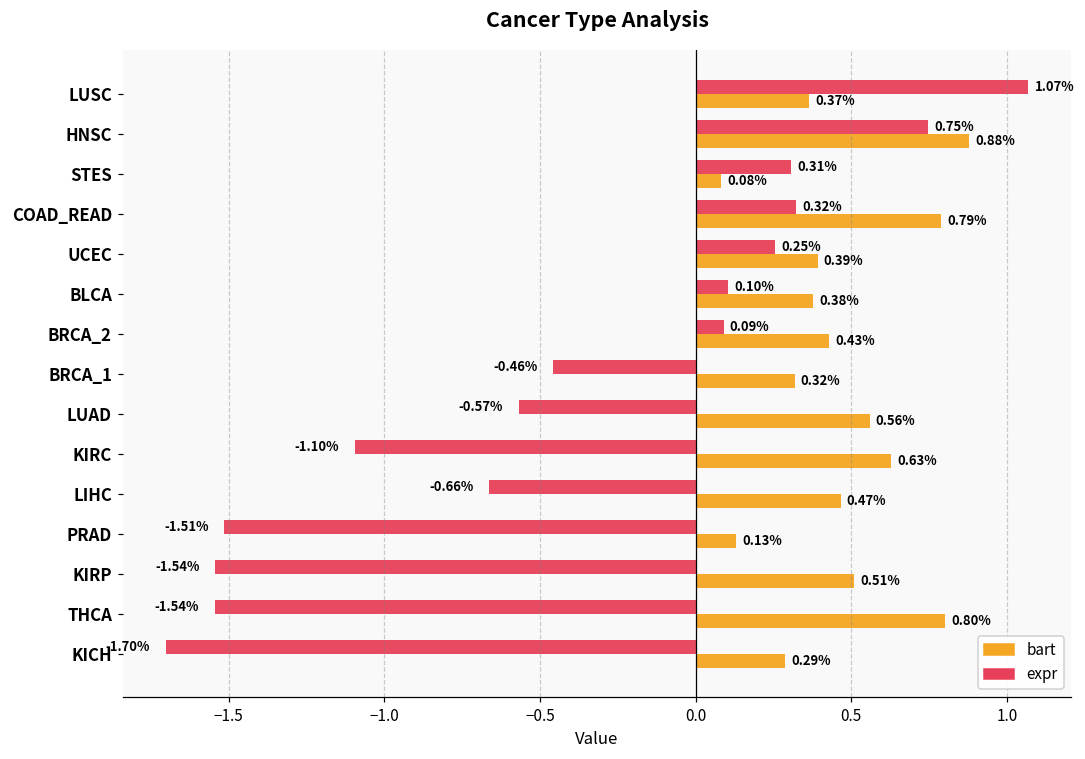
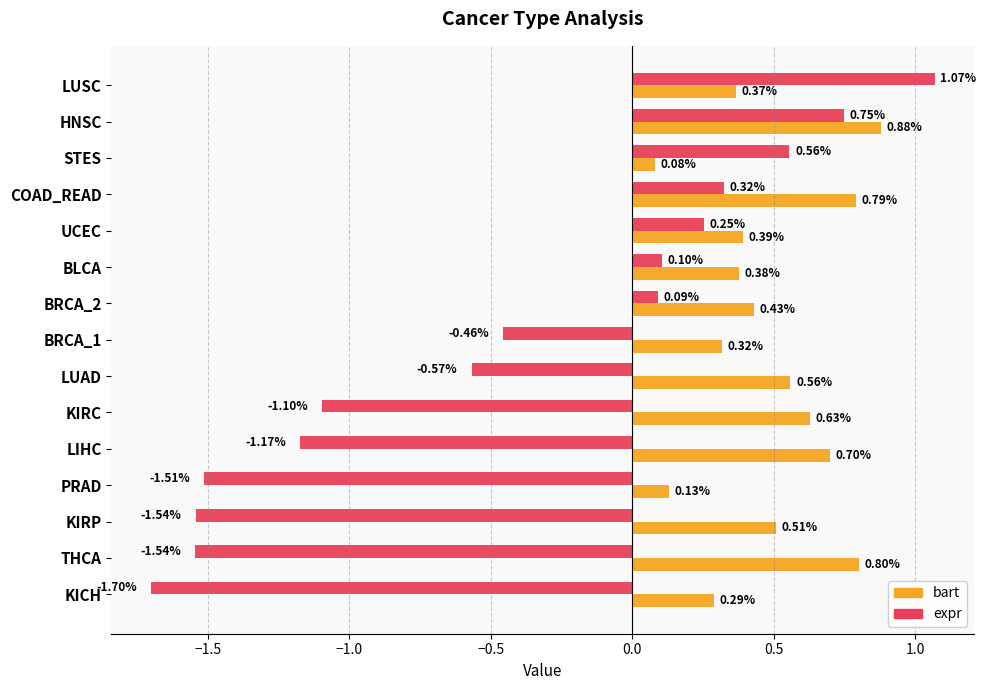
  {
    "bart": {
      "LUSC": "0.37%",
      "HNSC": "0.88%",
      "STES": "0.08%",
      "COAD_READ": "0.79%",
      "UCEC": "0.39%",
      "BLCA": "0.38%",
      "BRCA_2": "0.43%",
      "BRCA_1": "0.32%",
      "LUAD": "0.56%",
      "KIRC": "0.63%",
-     "LIHC": "0.47%",
+     "LIHC": "0.70%",
      "PRAD": "0.13%",
      "KIRP": "0.51%",
      "THCA": "0.80%",
      "KICH": "0.29%"
    },
    "expr": {
      "LUSC": "1.07%",
      "HNSC": "0.75%",
-     "STES": "0.31%",
+     "STES": "0.56%",
      "COAD_READ": "0.32%",
      "UCEC": "0.25%",
      "BLCA": "0.10%",
      "BRCA_2": "0.09%",
      "BRCA_1": "-0.46%",
      "LUAD": "-0.57%",
      "KIRC": "-1.10%",
-     "LIHC": "-0.66%",
+     "LIHC": "-1.17%",
      "PRAD": "-1.51%",
      "KIRP": "-1.54%",
      "THCA": "-1.54%",
      "KICH": "-1.70%"
    }
  }
